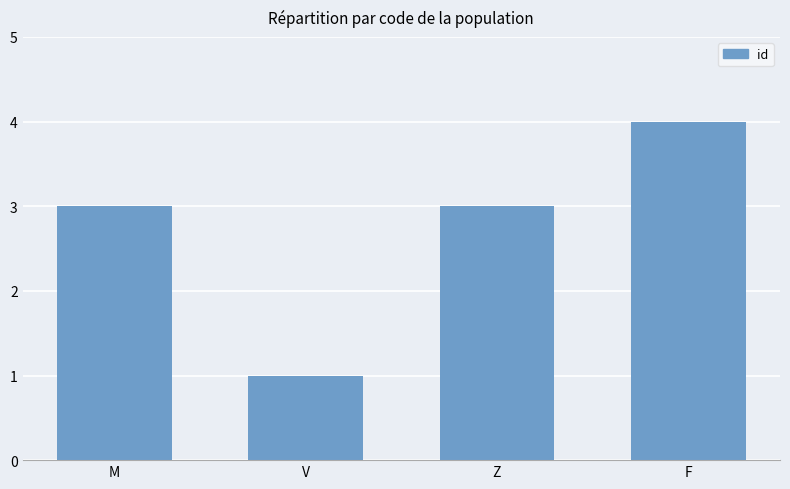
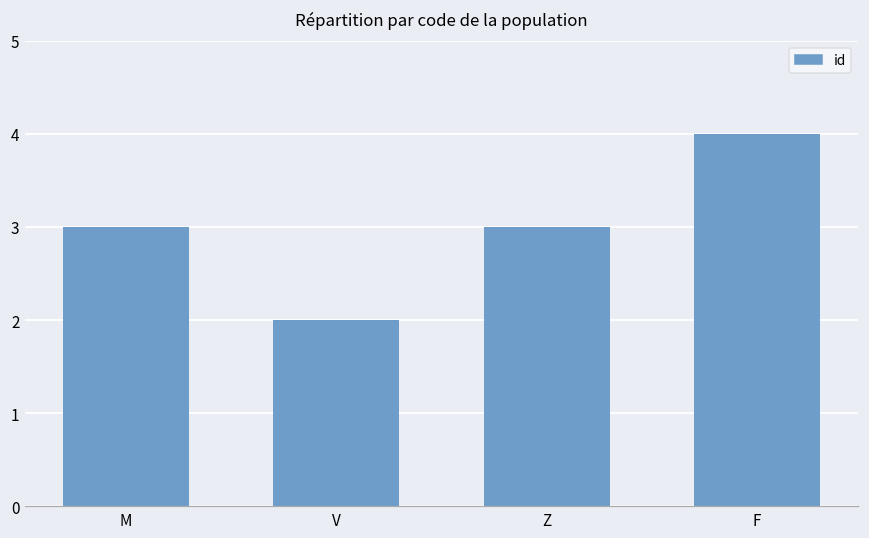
  {
    "M": 3,
-   "V": 1,
+   "V": 2,
    "Z": 3,
    "F": 4
  }
